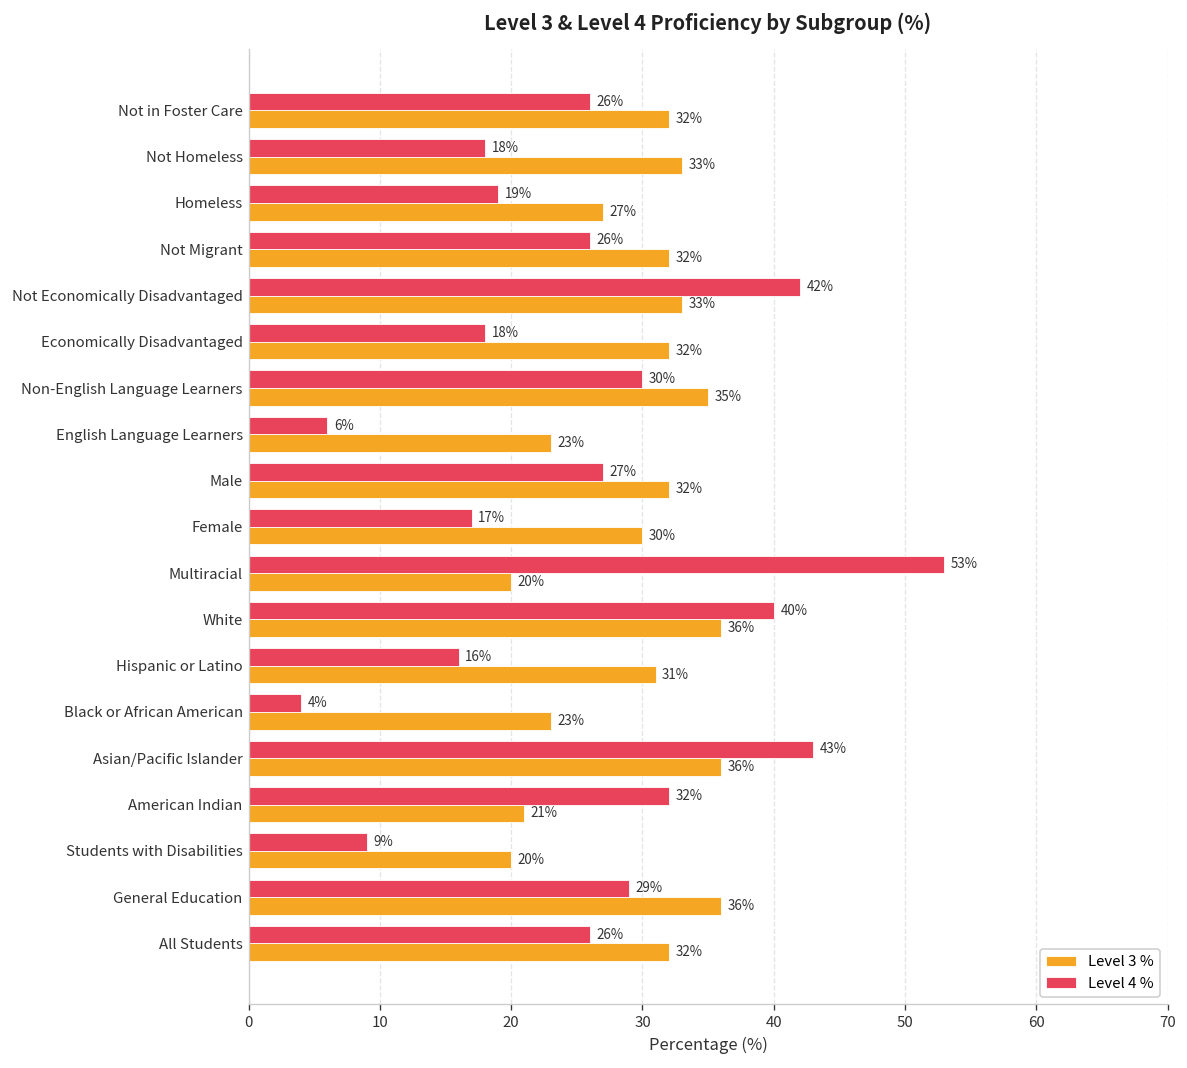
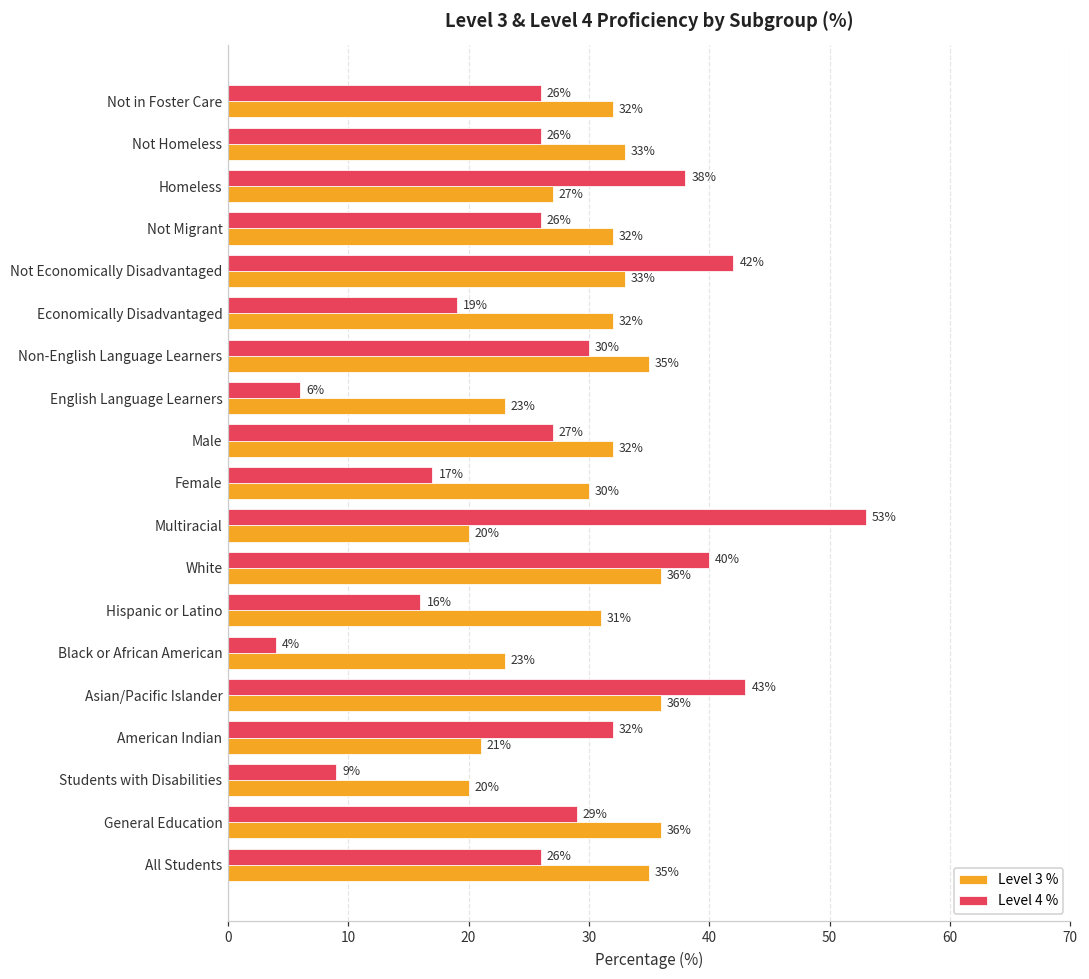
  {
    "Level 3 %": {
      "Not in Foster Care": "32%",
      "Not Homeless": "33%",
      "Homeless": "27%",
      "Not Migrant": "32%",
      "Not Economically Disadvantaged": "33%",
      "Economically Disadvantaged": "32%",
      "Non-English Language Learners": "35%",
      "English Language Learners": "23%",
      "Male": "32%",
      "Female": "30%",
      "Multiracial": "20%",
      "White": "36%",
      "Hispanic or Latino": "31%",
      "Black or African American": "23%",
      "Asian/Pacific Islander": "36%",
      "American Indian": "21%",
      "Students with Disabilities": "20%",
      "General Education": "36%",
-     "All Students": "32%"
+     "All Students": "35%"
    },
    "Level 4 %": {
      "Not in Foster Care": "26%",
-     "Not Homeless": "18%",
-     "Homeless": "19%",
+     "Not Homeless": "26%",
+     "Homeless": "38%",
      "Not Migrant": "26%",
      "Not Economically Disadvantaged": "42%",
-     "Economically Disadvantaged": "18%",
+     "Economically Disadvantaged": "19%",
      "Non-English Language Learners": "30%",
      "English Language Learners": "6%",
      "Male": "27%",
      "Female": "17%",
      "Multiracial": "53%",
      "White": "40%",
      "Hispanic or Latino": "16%",
      "Black or African American": "4%",
      "Asian/Pacific Islander": "43%",
      "American Indian": "32%",
      "Students with Disabilities": "9%",
      "General Education": "29%",
      "All Students": "26%"
    }
  }
